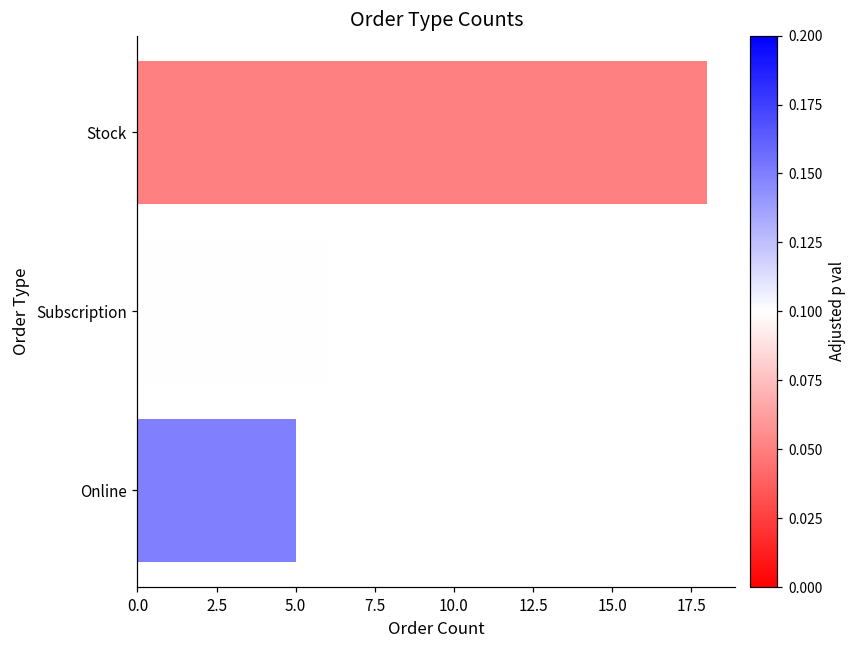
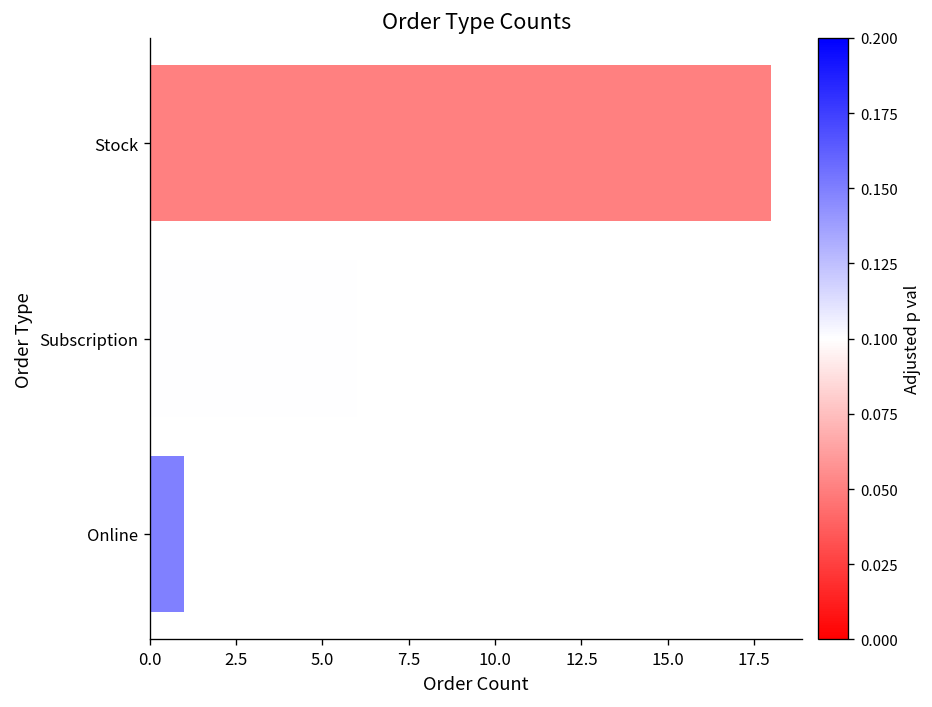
  {
    "Stock": 18,
    "Subscription": 6,
-   "Online": 5
+   "Online": 1
  }
